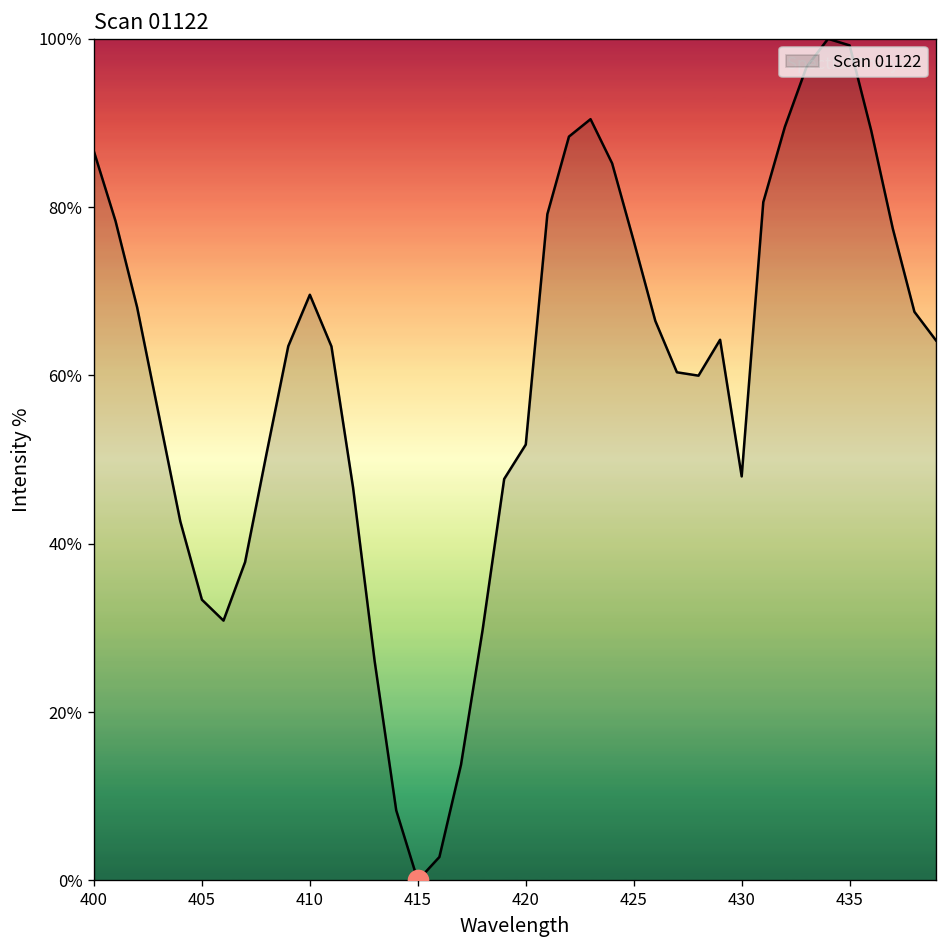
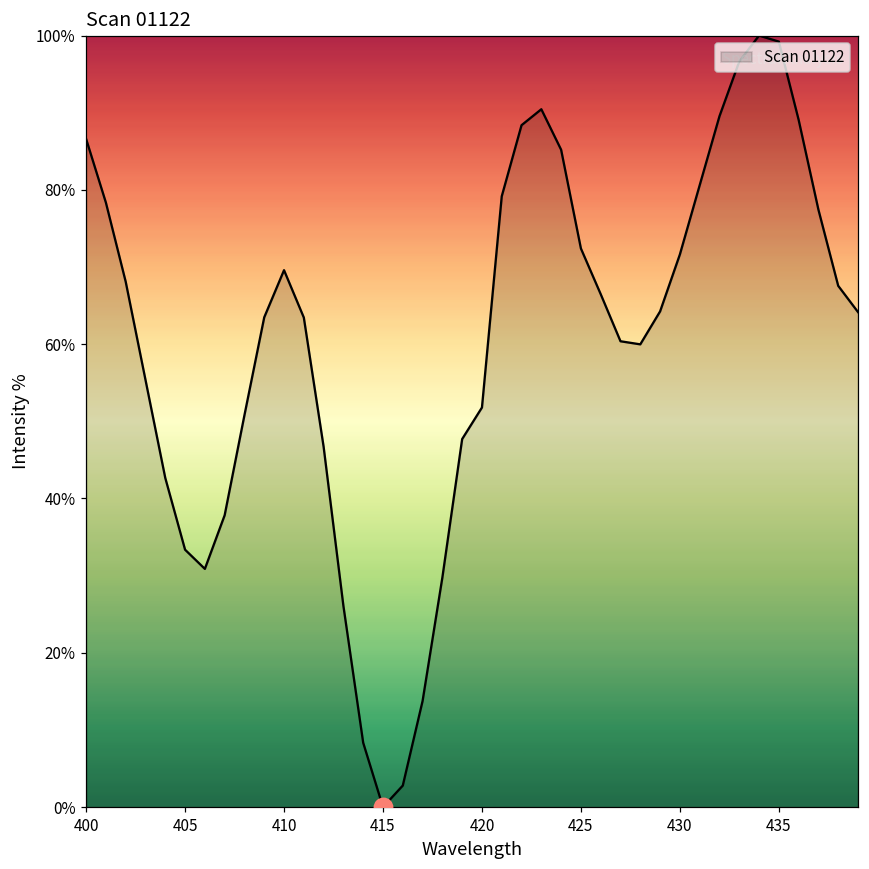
  {
    "Scan 01122": {
      "400": "87%",
      "405": "33%",
      "410": "70%",
      "420": "52%",
-     "425": "76%",
-     "430": "48%",
+     "425": "72%",
+     "430": "72%",
      "435": "99%"
    }
  }
